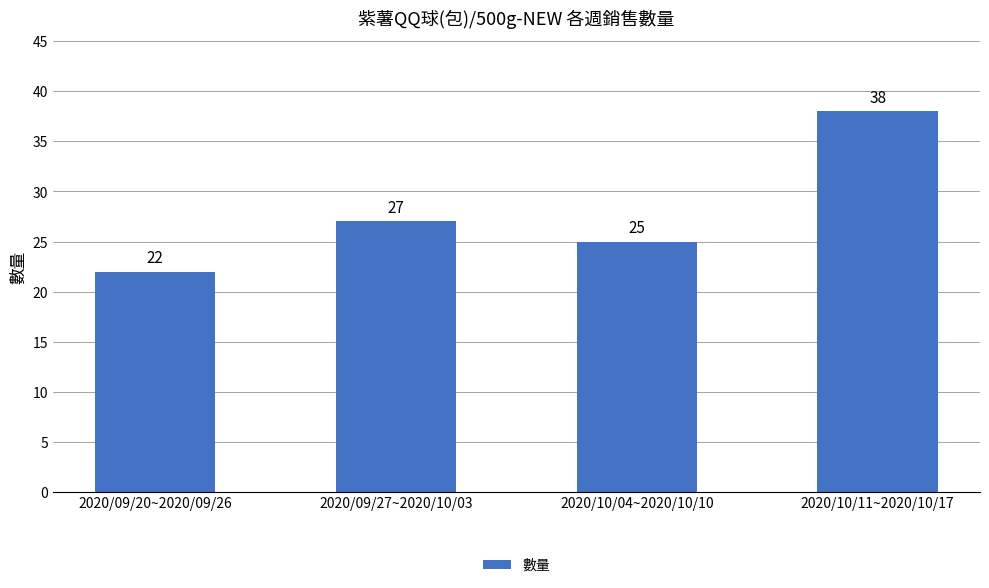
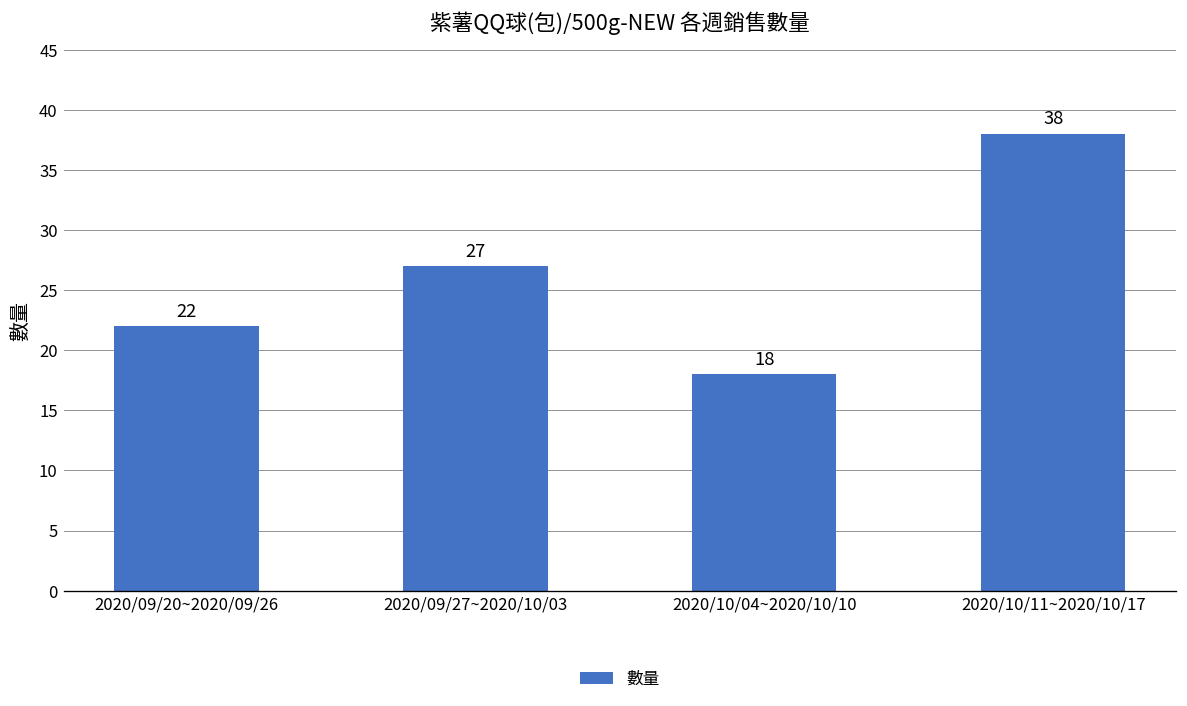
  {
    "2020/09/20~2020/09/26": 22,
    "2020/09/27~2020/10/03": 27,
-   "2020/10/04~2020/10/10": 25,
+   "2020/10/04~2020/10/10": 18,
    "2020/10/11~2020/10/17": 38
  }
